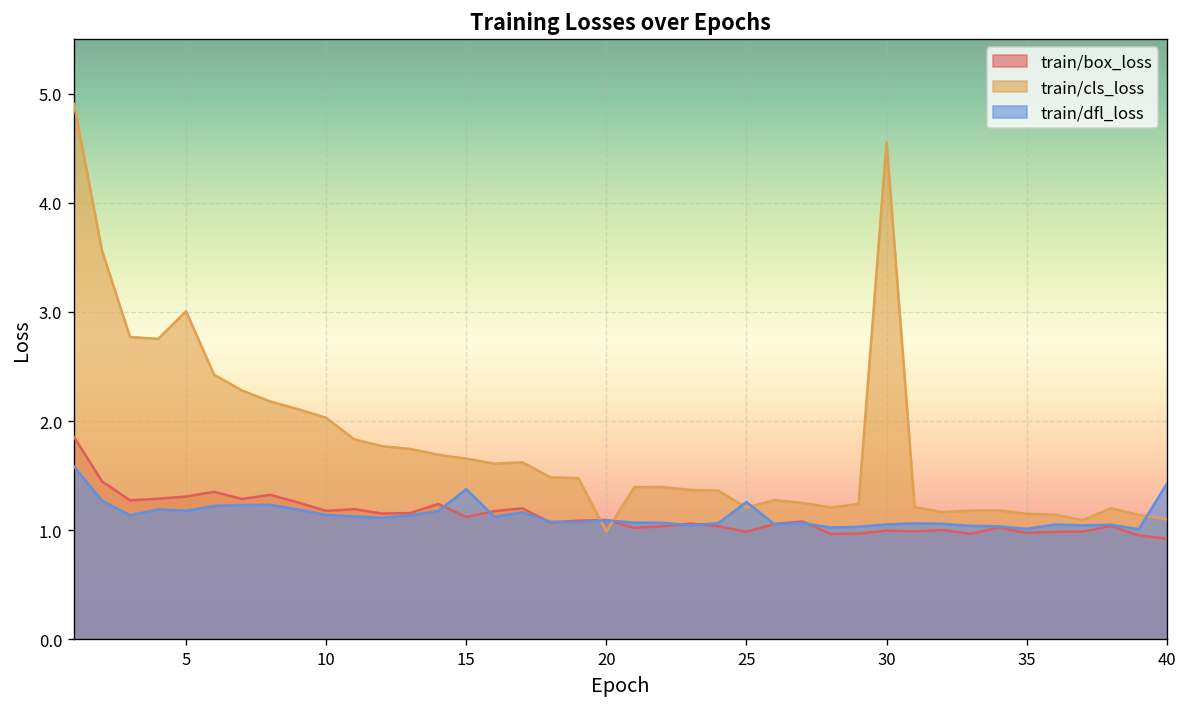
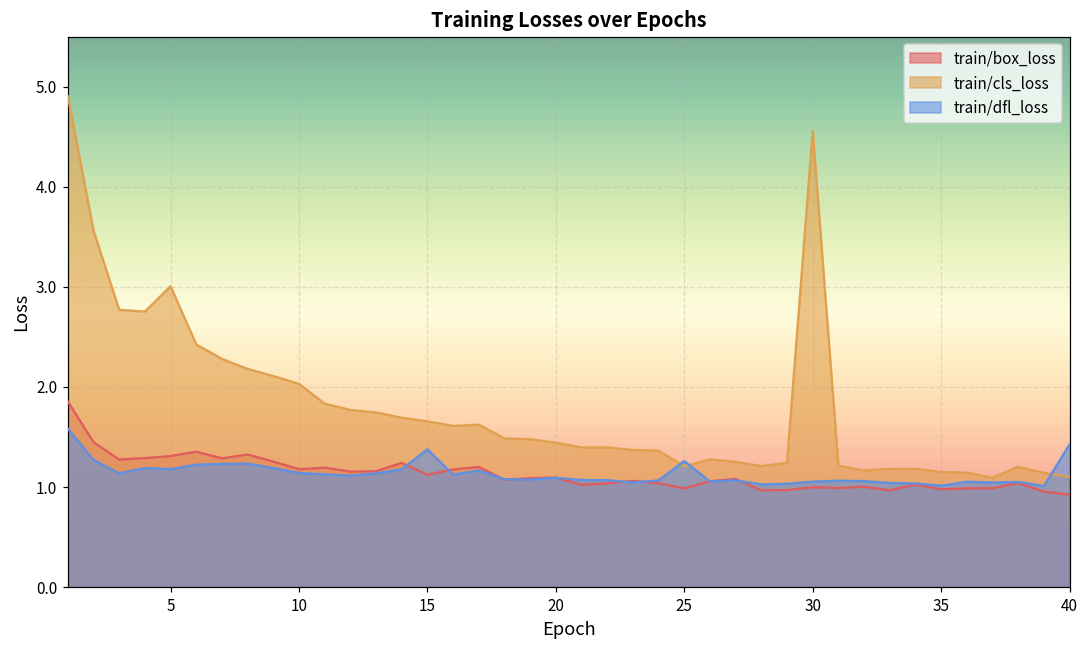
  {
    "train/box_loss": {
      "5": 1.3,
      "10": 1.2,
      "15": 1.1,
      "25": 1.0,
      "30": 1.0,
      "35": 1.0,
      "40": 0.9
    },
    "train/cls_loss": {
      "5": 3.0,
      "10": 2.0,
      "15": 1.7,
-     "20": 1.0,
+     "20": 1.4,
      "25": 1.2,
      "30": 4.6,
      "35": 1.2,
      "40": 1.1
    },
    "train/dfl_loss": {
      "5": 1.2,
      "10": 1.1,
      "15": 1.4,
      "25": 1.3,
      "30": 1.1,
      "35": 1.0,
      "40": 1.4
    }
  }
